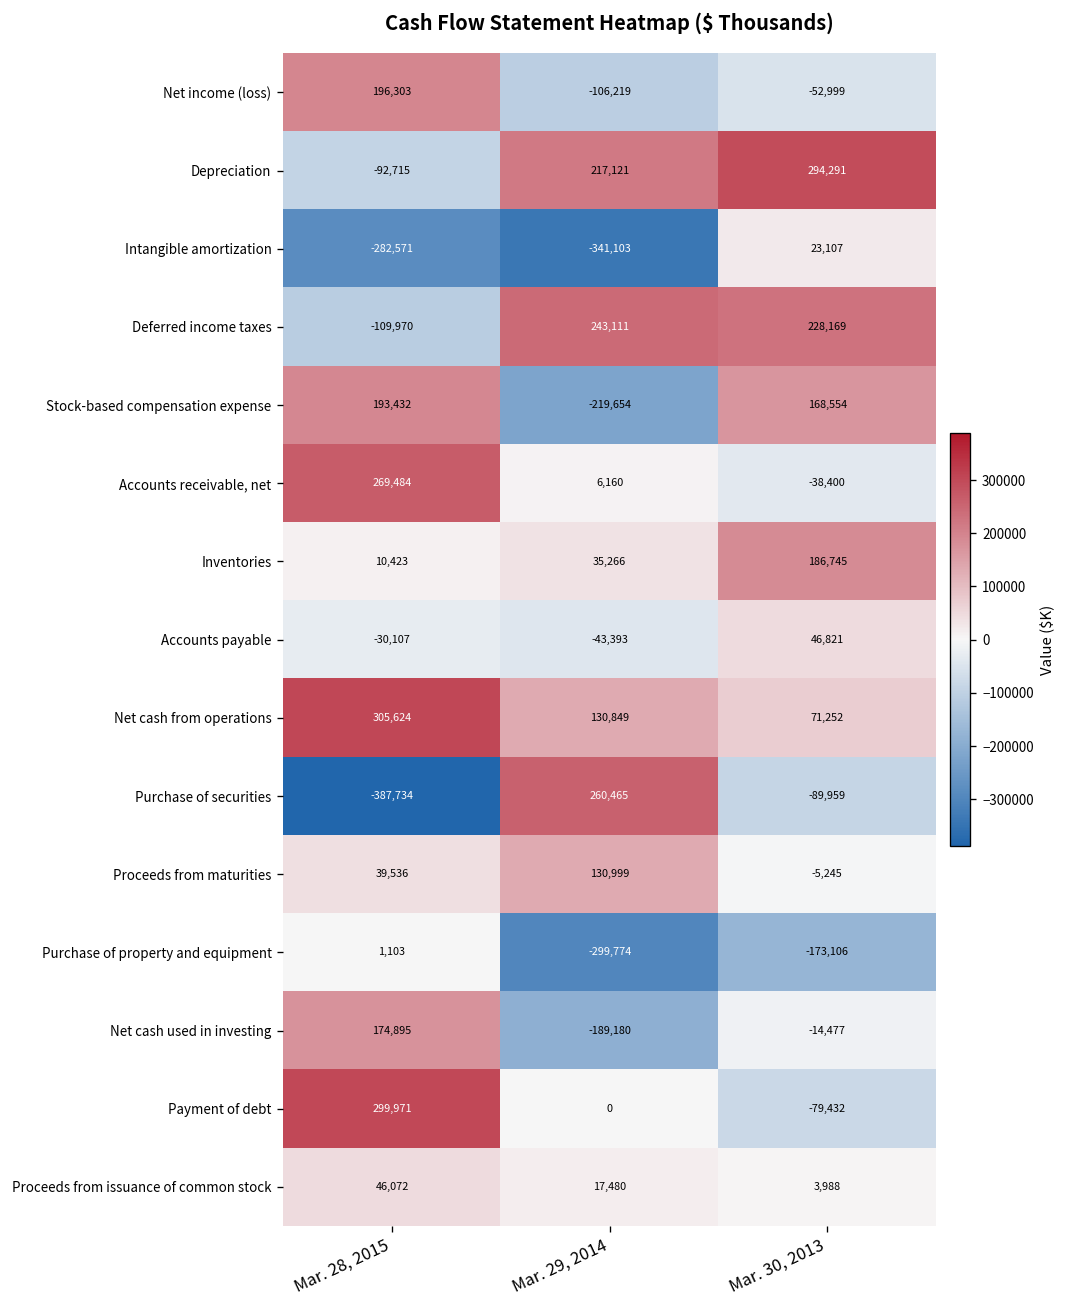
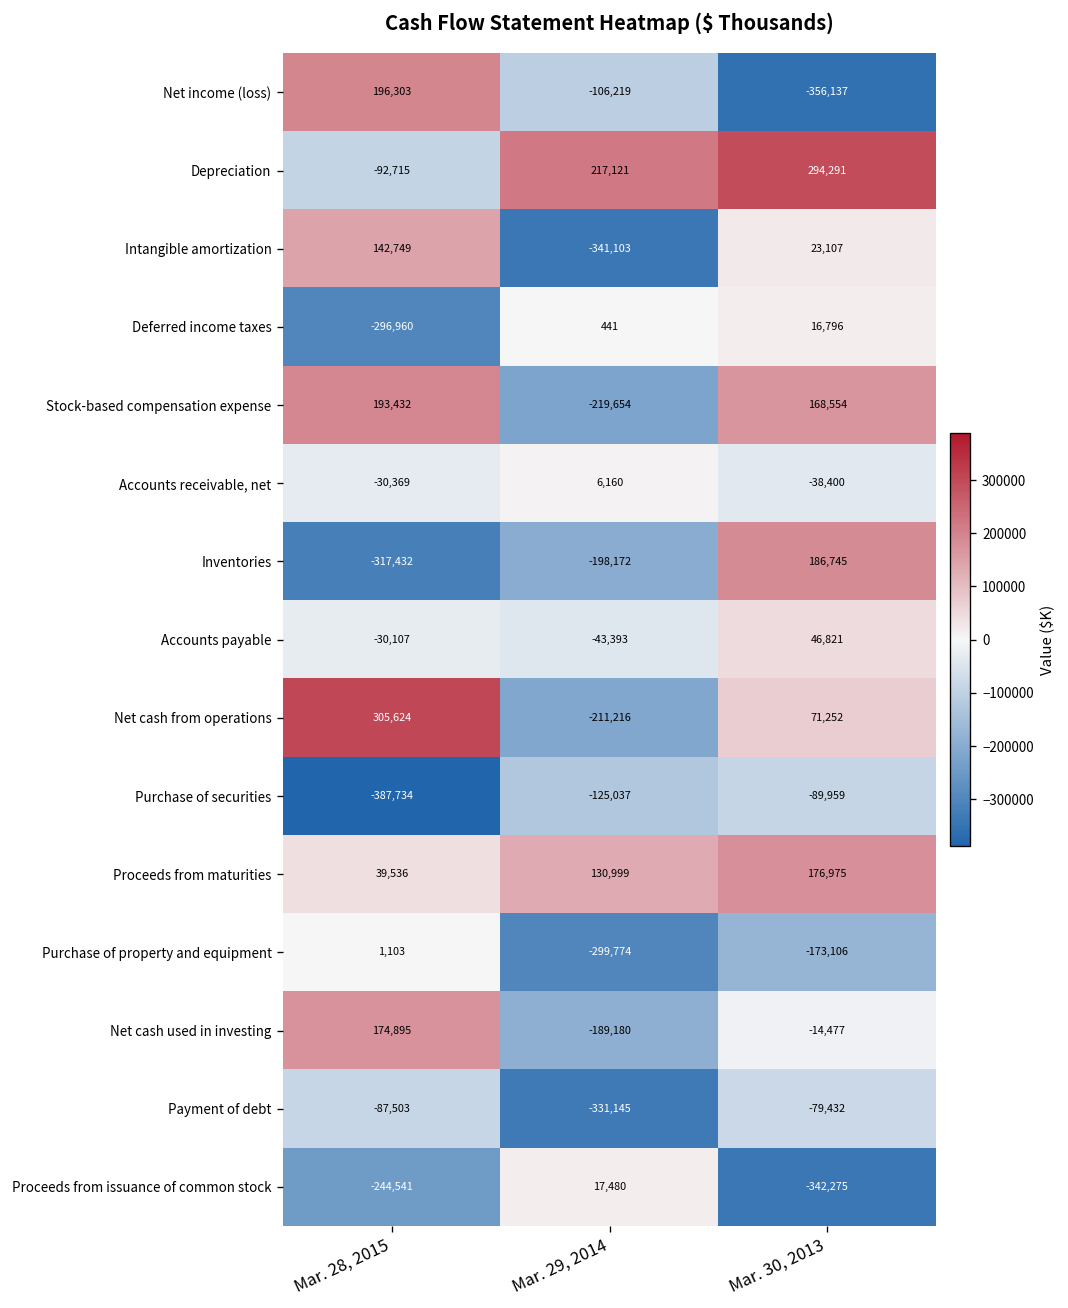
  {
    "Net income (loss)": {
      "Mar. 28, 2015": "196,303",
      "Mar. 29, 2014": "-106,219",
-     "Mar. 30, 2013": "-52,999"
+     "Mar. 30, 2013": "-356,137"
    },
    "Depreciation": {
      "Mar. 28, 2015": "-92,715",
      "Mar. 29, 2014": "217,121",
      "Mar. 30, 2013": "294,291"
    },
    "Intangible amortization": {
-     "Mar. 28, 2015": "-282,571",
+     "Mar. 28, 2015": "142,749",
      "Mar. 29, 2014": "-341,103",
      "Mar. 30, 2013": "23,107"
    },
    "Deferred income taxes": {
-     "Mar. 28, 2015": "-109,970",
-     "Mar. 29, 2014": "243,111",
-     "Mar. 30, 2013": "228,169"
+     "Mar. 28, 2015": "-296,960",
+     "Mar. 29, 2014": "441",
+     "Mar. 30, 2013": "16,796"
    },
    "Stock-based compensation expense": {
      "Mar. 28, 2015": "193,432",
      "Mar. 29, 2014": "-219,654",
      "Mar. 30, 2013": "168,554"
    },
    "Accounts receivable, net": {
-     "Mar. 28, 2015": "269,484",
+     "Mar. 28, 2015": "-30,369",
      "Mar. 29, 2014": "6,160",
      "Mar. 30, 2013": "-38,400"
    },
    "Inventories": {
-     "Mar. 28, 2015": "10,423",
-     "Mar. 29, 2014": "35,266",
+     "Mar. 28, 2015": "-317,432",
+     "Mar. 29, 2014": "-198,172",
      "Mar. 30, 2013": "186,745"
    },
    "Accounts payable": {
      "Mar. 28, 2015": "-30,107",
      "Mar. 29, 2014": "-43,393",
      "Mar. 30, 2013": "46,821"
    },
    "Net cash from operations": {
      "Mar. 28, 2015": "305,624",
-     "Mar. 29, 2014": "130,849",
+     "Mar. 29, 2014": "-211,216",
      "Mar. 30, 2013": "71,252"
    },
    "Purchase of securities": {
      "Mar. 28, 2015": "-387,734",
-     "Mar. 29, 2014": "260,465",
+     "Mar. 29, 2014": "-125,037",
      "Mar. 30, 2013": "-89,959"
    },
    "Proceeds from maturities": {
      "Mar. 28, 2015": "39,536",
      "Mar. 29, 2014": "130,999",
-     "Mar. 30, 2013": "-5,245"
+     "Mar. 30, 2013": "176,975"
    },
    "Purchase of property and equipment": {
      "Mar. 28, 2015": "1,103",
      "Mar. 29, 2014": "-299,774",
      "Mar. 30, 2013": "-173,106"
    },
    "Net cash used in investing": {
      "Mar. 28, 2015": "174,895",
      "Mar. 29, 2014": "-189,180",
      "Mar. 30, 2013": "-14,477"
    },
    "Payment of debt": {
-     "Mar. 28, 2015": "299,971",
-     "Mar. 29, 2014": "0",
+     "Mar. 28, 2015": "-87,503",
+     "Mar. 29, 2014": "-331,145",
      "Mar. 30, 2013": "-79,432"
    },
    "Proceeds from issuance of common stock": {
-     "Mar. 28, 2015": "46,072",
+     "Mar. 28, 2015": "-244,541",
      "Mar. 29, 2014": "17,480",
-     "Mar. 30, 2013": "3,988"
+     "Mar. 30, 2013": "-342,275"
    }
  }
